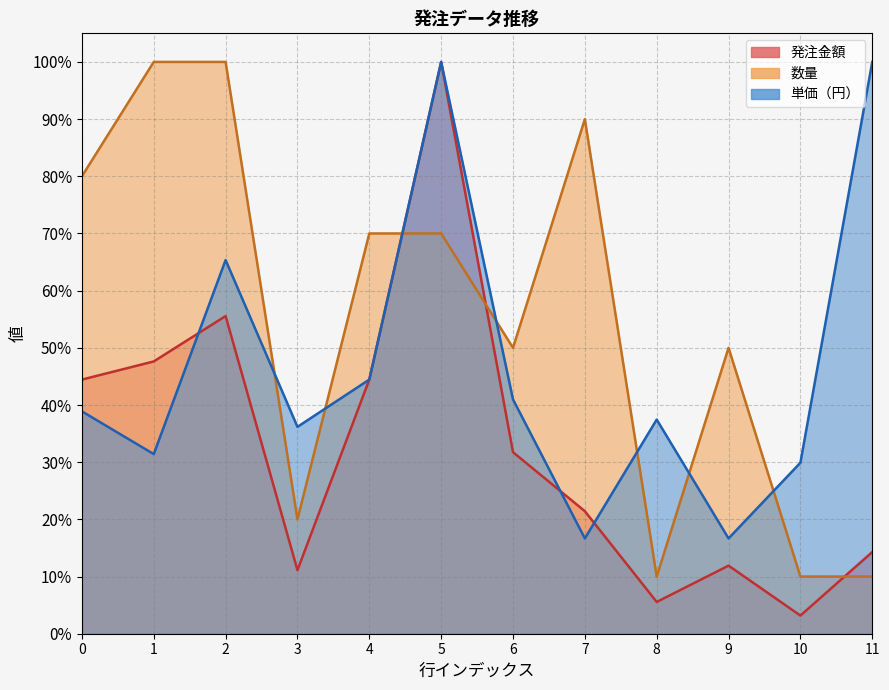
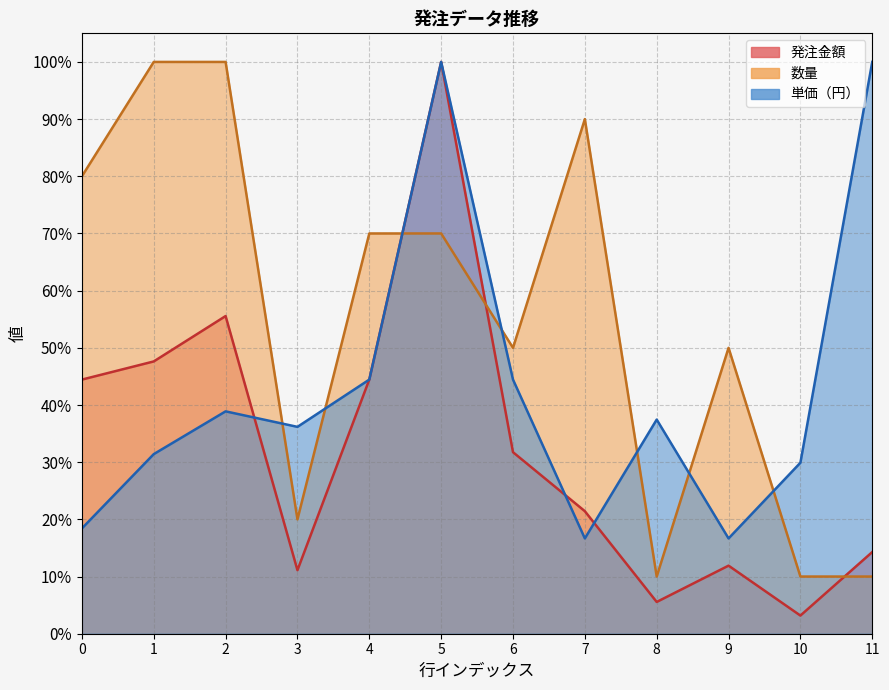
  {
    "単価（円）": {
-     "0": "39%",
+     "0": "18%",
      "1": "31%",
-     "2": "65%",
+     "2": "39%",
      "3": "36%",
-     "6": "41%",
+     "6": "44%",
      "7": "17%",
      "8": "37%",
      "9": "17%",
      "10": "30%",
      "11": "100%"
    }
  }
